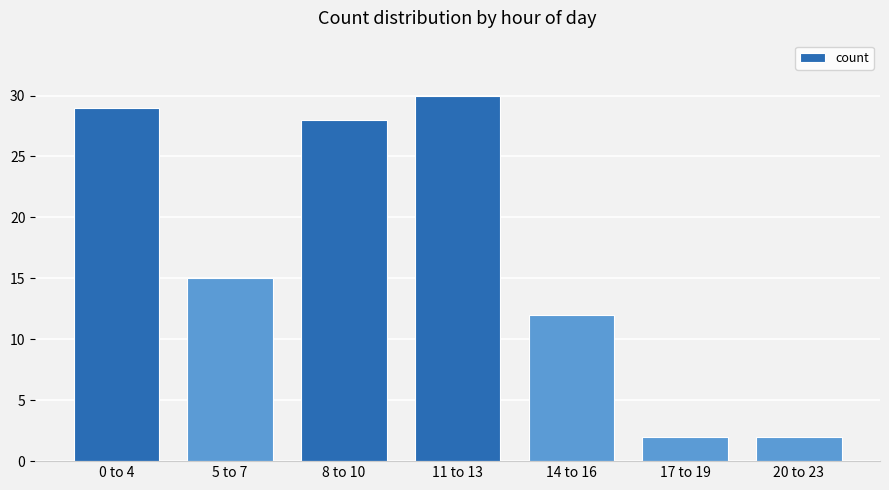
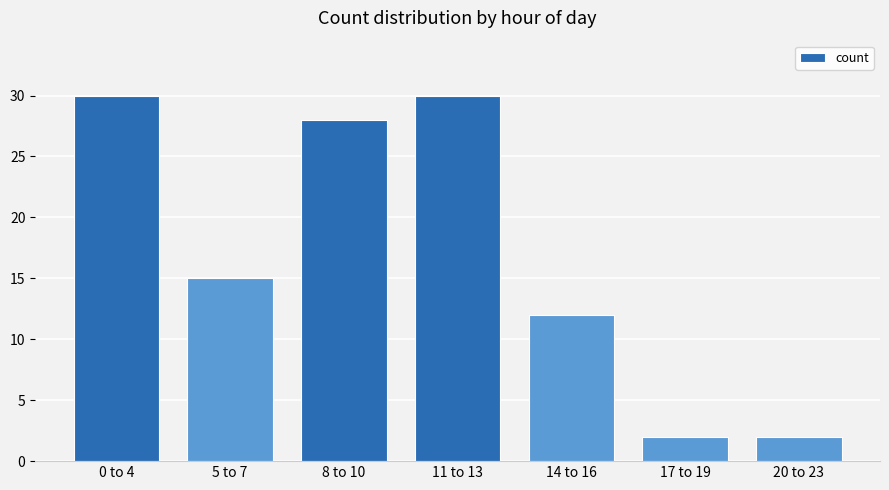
  {
-   "0 to 4": 29,
+   "0 to 4": 30,
    "5 to 7": 15,
    "8 to 10": 28,
    "11 to 13": 30,
    "14 to 16": 12,
    "17 to 19": 2,
    "20 to 23": 2
  }
